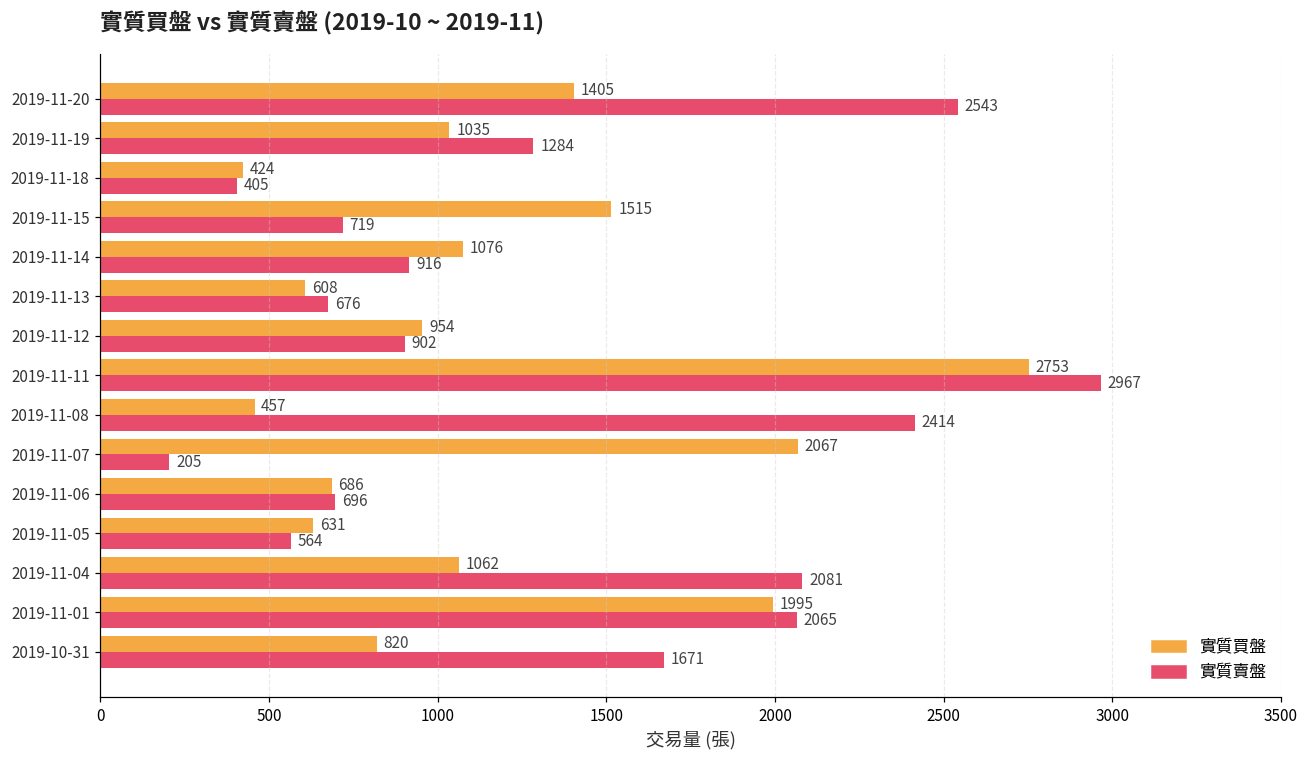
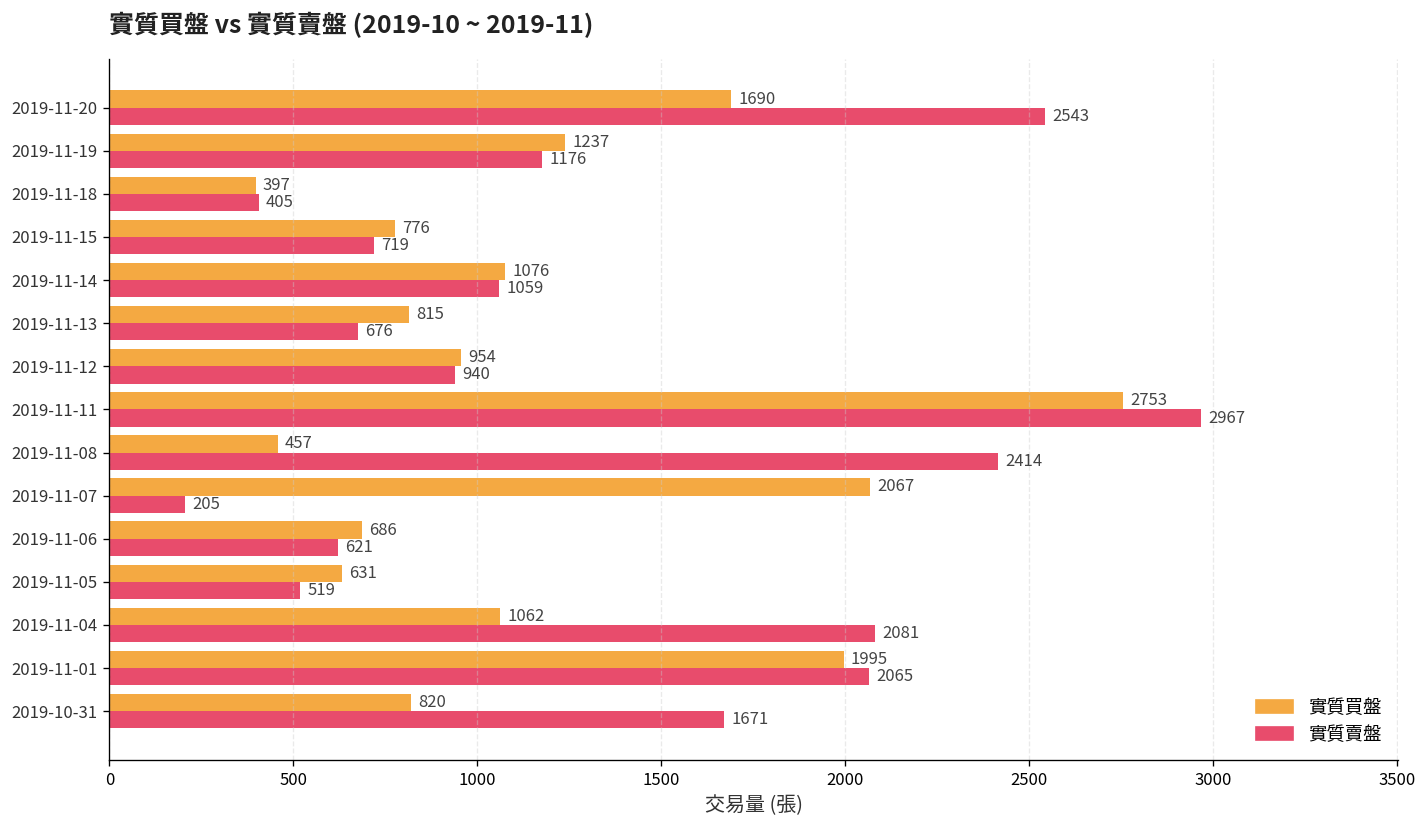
  {
    "實質買盤": {
-     "2019-11-20": 1405,
-     "2019-11-19": 1035,
-     "2019-11-18": 424,
-     "2019-11-15": 1515,
+     "2019-11-20": 1690,
+     "2019-11-19": 1237,
+     "2019-11-18": 397,
+     "2019-11-15": 776,
      "2019-11-14": 1076,
-     "2019-11-13": 608,
+     "2019-11-13": 815,
      "2019-11-12": 954,
      "2019-11-11": 2753,
      "2019-11-08": 457,
      "2019-11-07": 2067,
      "2019-11-06": 686,
      "2019-11-05": 631,
      "2019-11-04": 1062,
      "2019-11-01": 1995,
      "2019-10-31": 820
    },
    "實質賣盤": {
      "2019-11-20": 2543,
-     "2019-11-19": 1284,
+     "2019-11-19": 1176,
      "2019-11-18": 405,
      "2019-11-15": 719,
-     "2019-11-14": 916,
+     "2019-11-14": 1059,
      "2019-11-13": 676,
-     "2019-11-12": 902,
+     "2019-11-12": 940,
      "2019-11-11": 2967,
      "2019-11-08": 2414,
      "2019-11-07": 205,
-     "2019-11-06": 696,
-     "2019-11-05": 564,
+     "2019-11-06": 621,
+     "2019-11-05": 519,
      "2019-11-04": 2081,
      "2019-11-01": 2065,
      "2019-10-31": 1671
    }
  }
